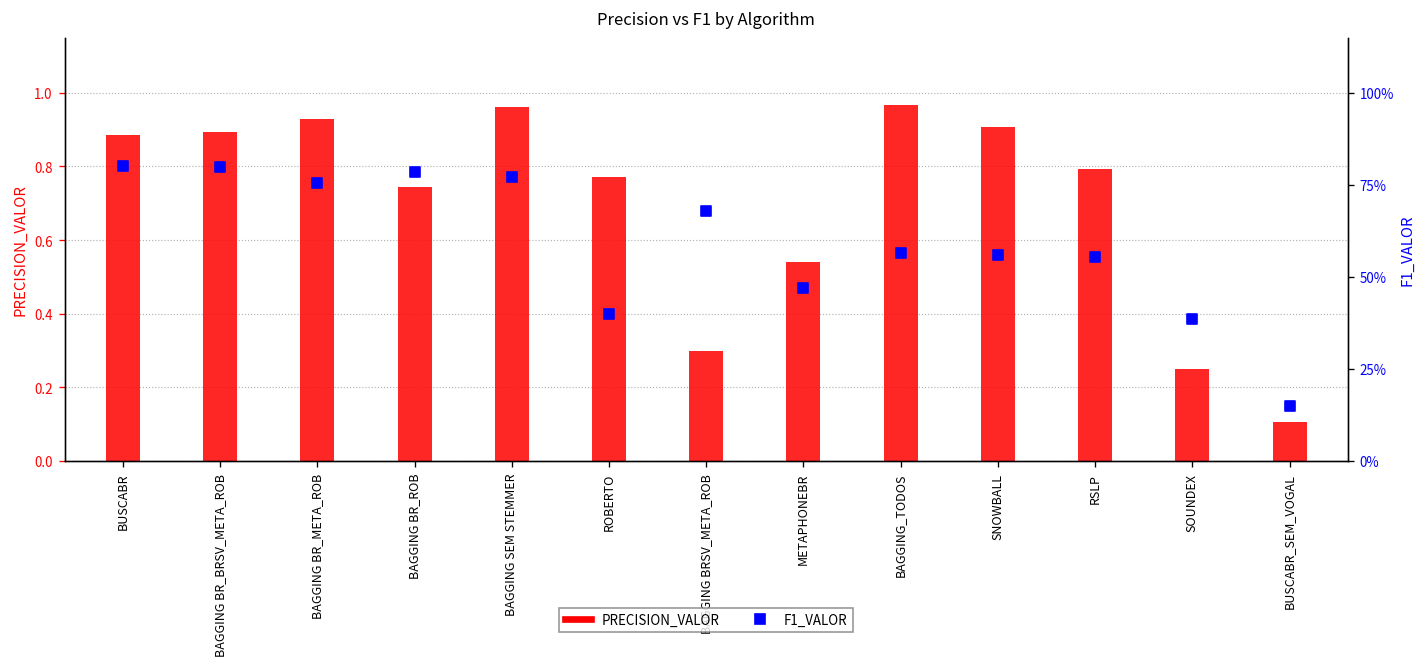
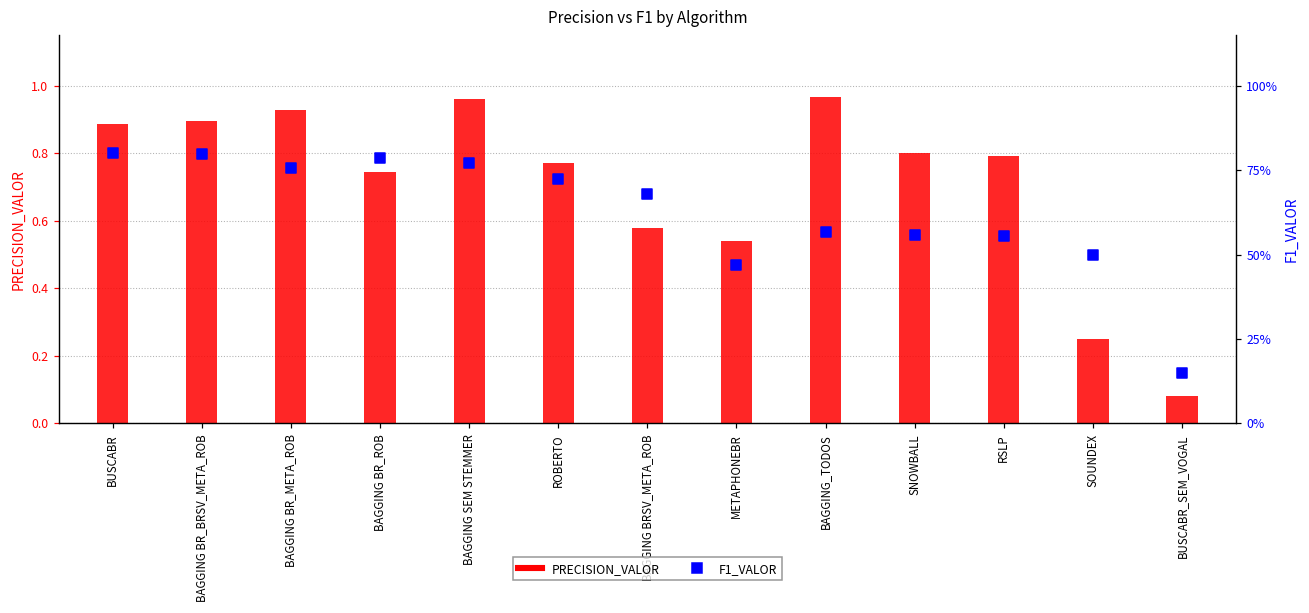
  {
    "PRECISION_VALOR": {
      "BUSCABR": "0.89",
      "BAGGING BR_BRSV_META_ROB": "0.89",
      "BAGGING BR_META_ROB": "0.93",
      "BAGGING BR_ROB": "0.74",
      "BAGGING SEM STEMMER": "0.96",
      "ROBERTO": "0.77",
-     "BAGGING BRSV_META_ROB": "0.30",
+     "BAGGING BRSV_META_ROB": "0.58",
      "METAPHONEBR": "0.54",
      "BAGGING_TODOS": "0.97",
-     "SNOWBALL": "0.91",
+     "SNOWBALL": "0.80",
      "RSLP": "0.79",
      "SOUNDEX": "0.25",
-     "BUSCABR_SEM_VOGAL": "0.11"
+     "BUSCABR_SEM_VOGAL": "0.08"
    },
    "F1_VALOR": {
-     "ROBERTO": "40%",
-     "SOUNDEX": "39%"
+     "ROBERTO": "72%",
+     "SOUNDEX": "50%"
    }
  }
